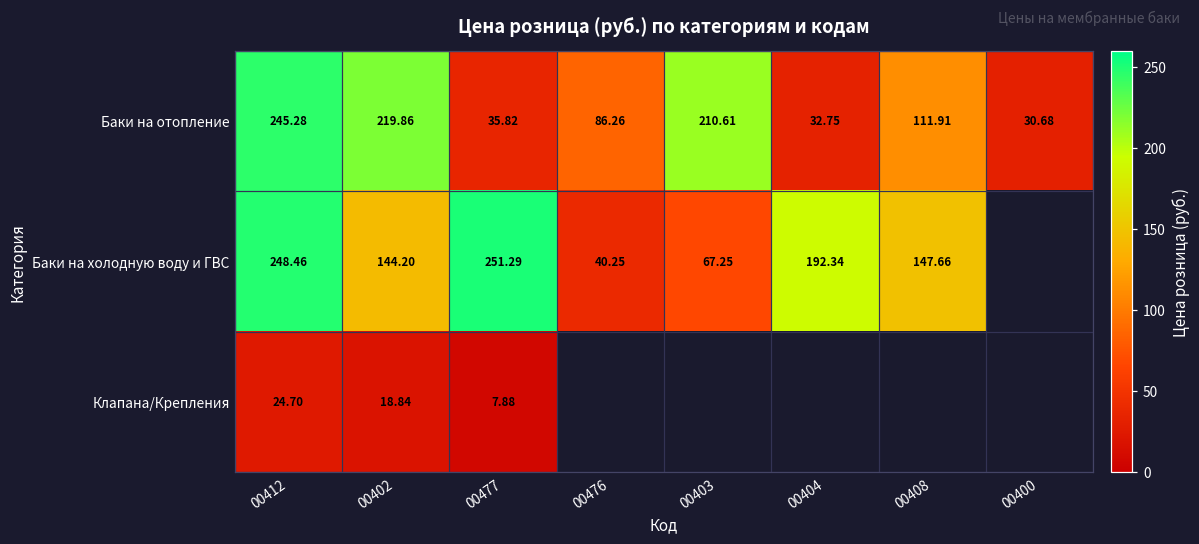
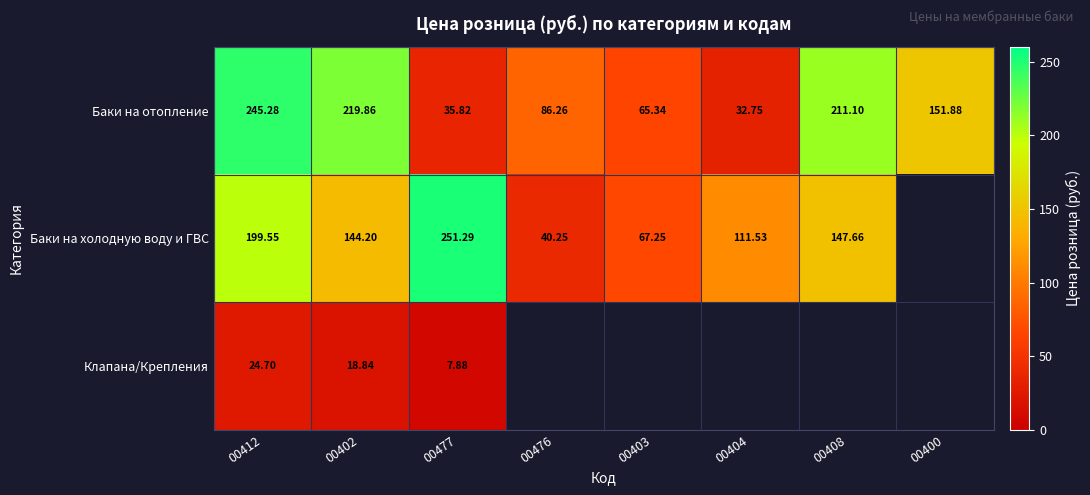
  {
    "Баки на отопление": {
      "00412": 245.28,
      "00402": 219.86,
      "00477": 35.82,
      "00476": 86.26,
-     "00403": 210.61,
+     "00403": 65.34,
      "00404": 32.75,
-     "00408": 111.91,
-     "00400": 30.68
+     "00408": 211.10,
+     "00400": 151.88
    },
    "Баки на холодную воду и ГВС": {
-     "00412": 248.46,
+     "00412": 199.55,
      "00402": 144.20,
      "00477": 251.29,
      "00476": 40.25,
      "00403": 67.25,
-     "00404": 192.34,
+     "00404": 111.53,
      "00408": 147.66
    },
    "Клапана/Крепления": {
      "00412": 24.70,
      "00402": 18.84,
      "00477": 7.88
    }
  }
